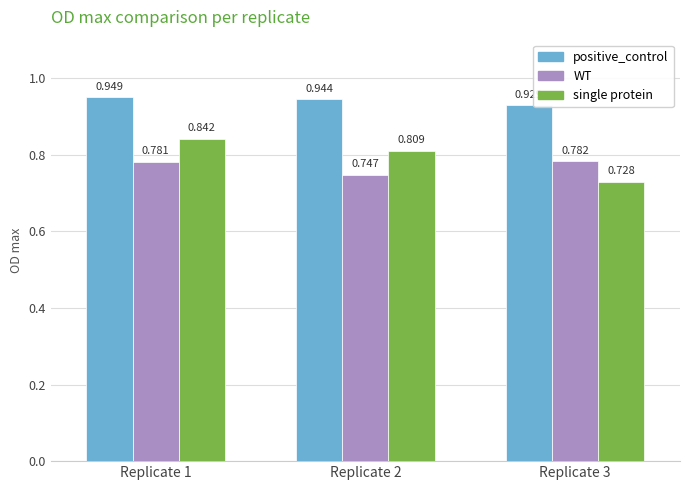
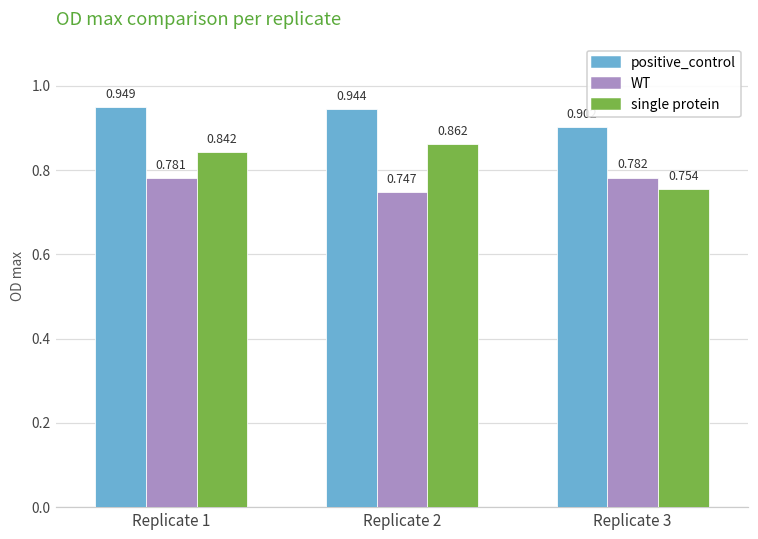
  {
    "positive_control": {
-     "Replicate 3": 0.93
+     "Replicate 3": 0.90
    },
    "WT": {
      "Replicate 1": 0.781,
      "Replicate 2": 0.747,
      "Replicate 3": 0.782
    },
    "single protein": {
      "Replicate 1": 0.842,
-     "Replicate 2": 0.809,
-     "Replicate 3": 0.728
+     "Replicate 2": 0.862,
+     "Replicate 3": 0.754
    }
  }
